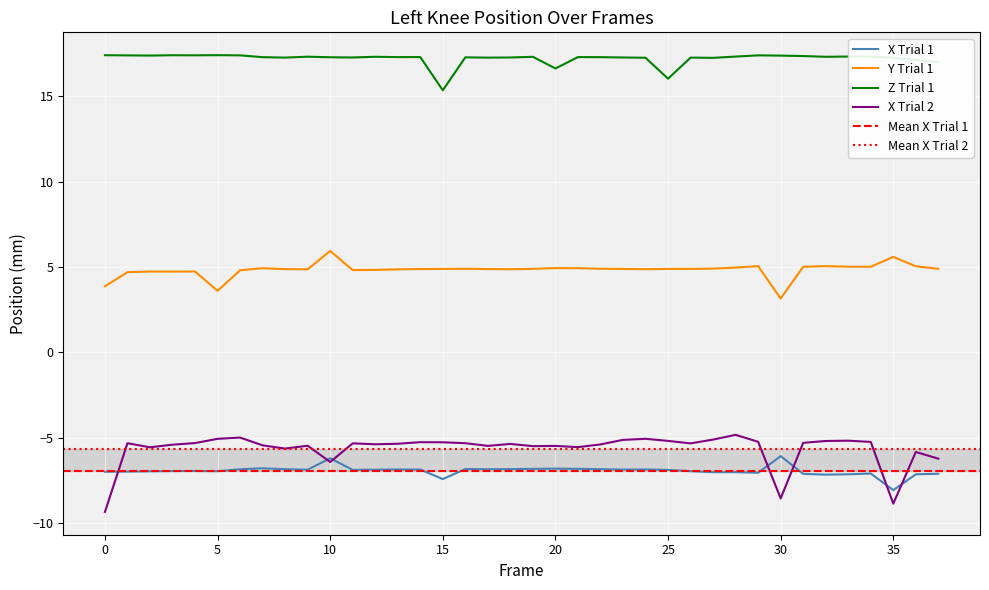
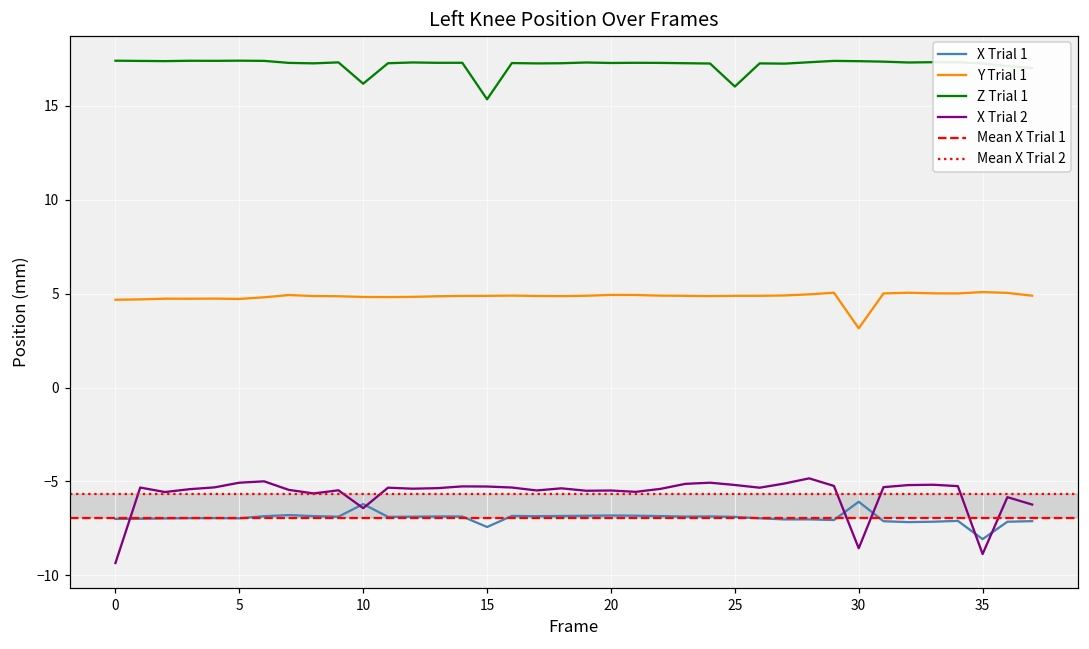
  {
    "X Trial 1": {
      "0": -7.0,
      "5": -7.0,
      "10": -6.2,
      "15": -7.4,
      "20": -6.8,
      "25": -6.9,
      "30": -6.1,
      "35": -8.1
    },
    "Y Trial 1": {
-     "0": 3.9,
-     "5": 3.6,
-     "10": 5.9,
+     "0": 4.7,
+     "5": 4.7,
+     "10": 4.8,
      "15": 4.9,
      "20": 4.9,
      "25": 4.9,
      "30": 3.2,
-     "35": 5.6
+     "35": 5.1
    },
    "Z Trial 1": {
      "0": 17.4,
      "5": 17.4,
-     "10": 17.3,
+     "10": 16.2,
      "15": 15.4,
-     "20": 16.6,
+     "20": 17.3,
      "25": 16.0,
      "30": 17.4
    },
    "X Trial 2": {
      "0": -9.3,
      "5": -5.1,
      "10": -6.4,
      "15": -5.3,
      "20": -5.5,
      "25": -5.2,
      "30": -8.6,
      "35": -8.9
    }
  }
